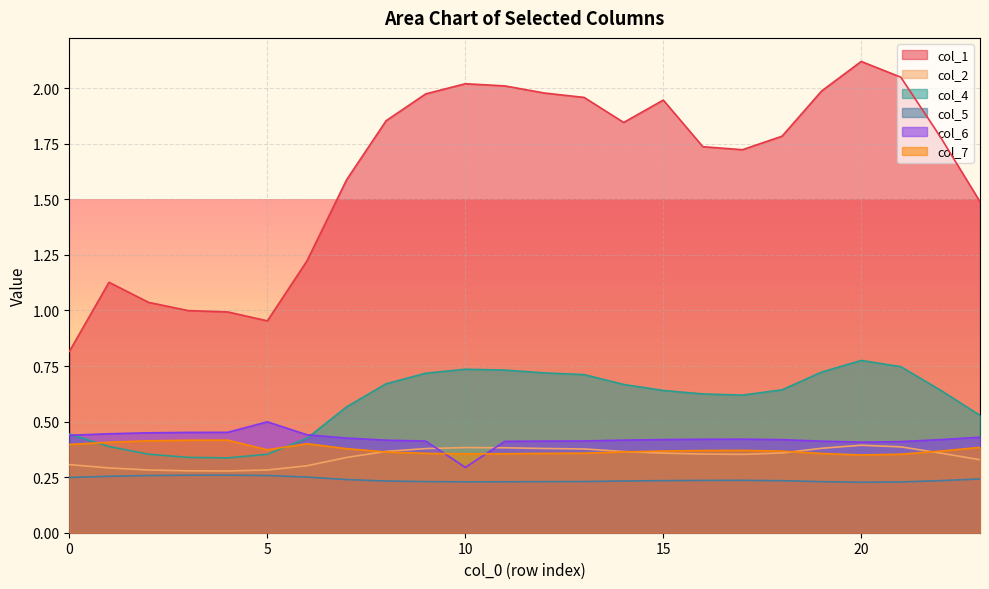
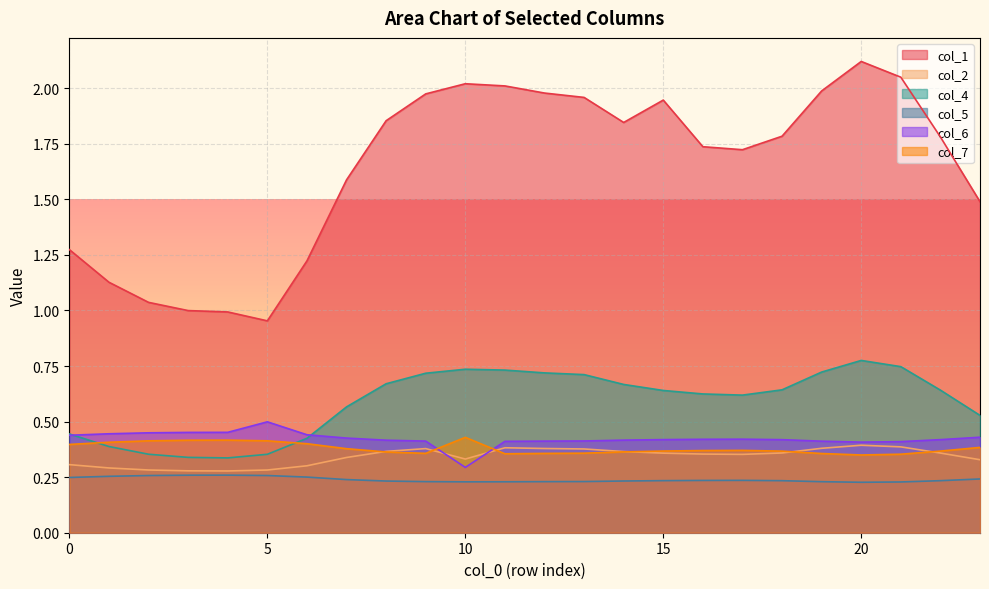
  {
    "col_1": {
-     "0": 0.82,
+     "0": 1.27,
      "5": 0.95,
      "10": 2.02,
      "15": 1.95,
      "20": 2.12
    },
    "col_2": {
      "0": 0.31,
      "5": 0.28,
-     "10": 0.38,
+     "10": 0.33,
      "20": 0.39
    },
    "col_6": {
      "5": 0.50,
      "10": 0.29,
      "15": 0.42,
      "20": 0.41
    },
    "col_7": {
      "0": 0.40,
-     "5": 0.37,
-     "10": 0.35,
+     "5": 0.41,
+     "10": 0.43,
      "20": 0.35
    }
  }
